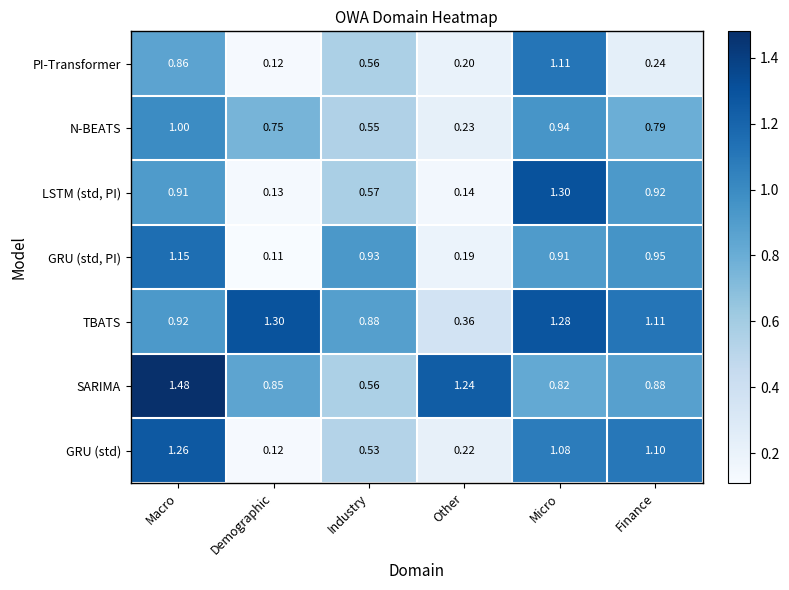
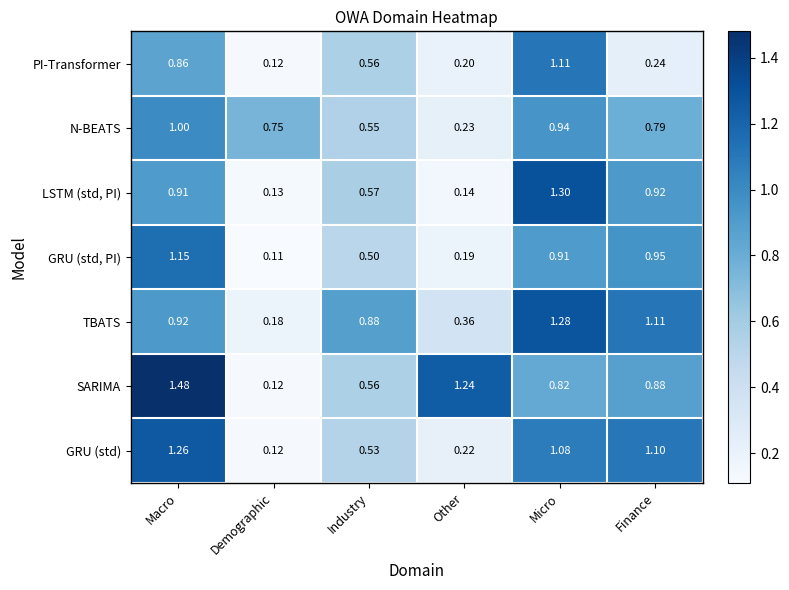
  {
    "PI-Transformer": {
      "Macro": 0.86,
      "Demographic": 0.12,
      "Industry": 0.56,
      "Other": 0.20,
      "Micro": 1.11,
      "Finance": 0.24
    },
    "N-BEATS": {
      "Macro": 1.00,
      "Demographic": 0.75,
      "Industry": 0.55,
      "Other": 0.23,
      "Micro": 0.94,
      "Finance": 0.79
    },
    "LSTM (std, PI)": {
      "Macro": 0.91,
      "Demographic": 0.13,
      "Industry": 0.57,
      "Other": 0.14,
      "Micro": 1.30,
      "Finance": 0.92
    },
    "GRU (std, PI)": {
      "Macro": 1.15,
      "Demographic": 0.11,
-     "Industry": 0.93,
+     "Industry": 0.50,
      "Other": 0.19,
      "Micro": 0.91,
      "Finance": 0.95
    },
    "TBATS": {
      "Macro": 0.92,
-     "Demographic": 1.30,
+     "Demographic": 0.18,
      "Industry": 0.88,
      "Other": 0.36,
      "Micro": 1.28,
      "Finance": 1.11
    },
    "SARIMA": {
      "Macro": 1.48,
-     "Demographic": 0.85,
+     "Demographic": 0.12,
      "Industry": 0.56,
      "Other": 1.24,
      "Micro": 0.82,
      "Finance": 0.88
    },
    "GRU (std)": {
      "Macro": 1.26,
      "Demographic": 0.12,
      "Industry": 0.53,
      "Other": 0.22,
      "Micro": 1.08,
      "Finance": 1.10
    }
  }
